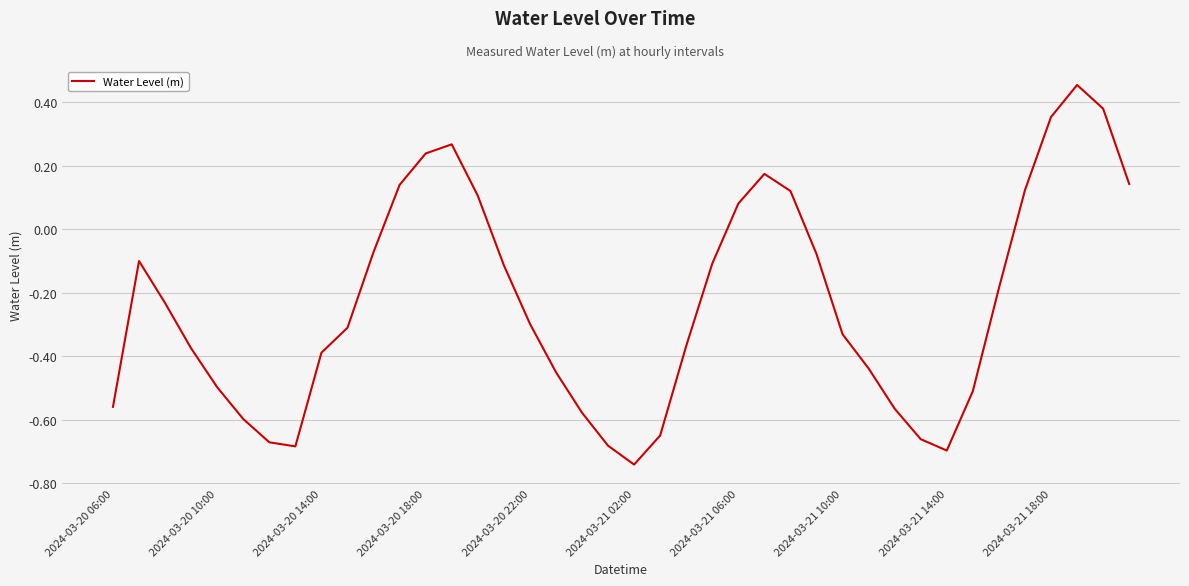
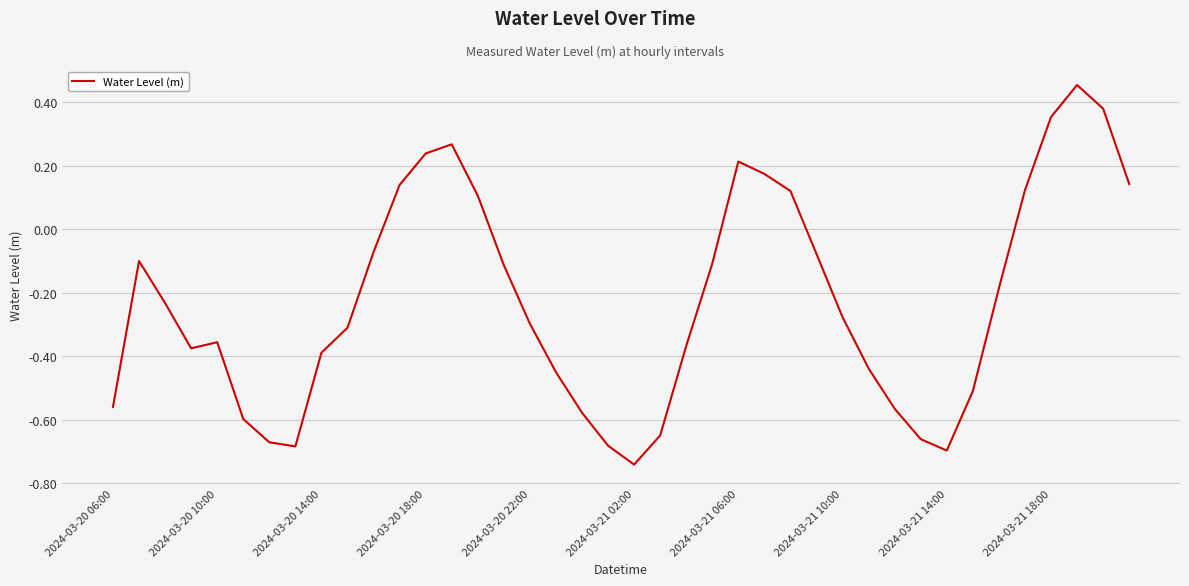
  {
    "2024-03-20 06:00": -0.56,
-   "2024-03-20 10:00": -0.50,
+   "2024-03-20 10:00": -0.36,
    "2024-03-20 14:00": -0.39,
    "2024-03-20 18:00": 0.24,
    "2024-03-20 22:00": -0.30,
    "2024-03-21 02:00": -0.74,
-   "2024-03-21 06:00": 0.08,
-   "2024-03-21 10:00": -0.33,
+   "2024-03-21 06:00": 0.21,
+   "2024-03-21 10:00": -0.28,
    "2024-03-21 14:00": -0.70,
    "2024-03-21 18:00": 0.35
  }
